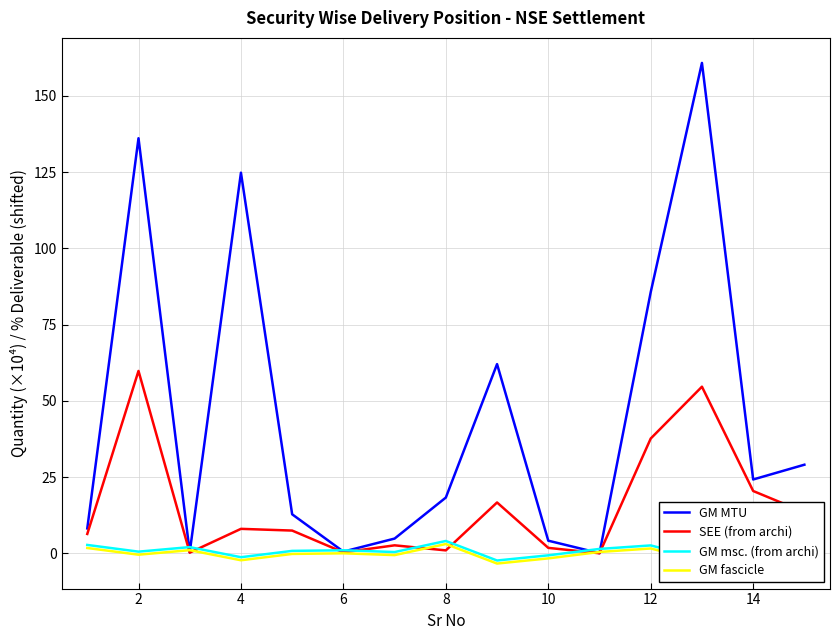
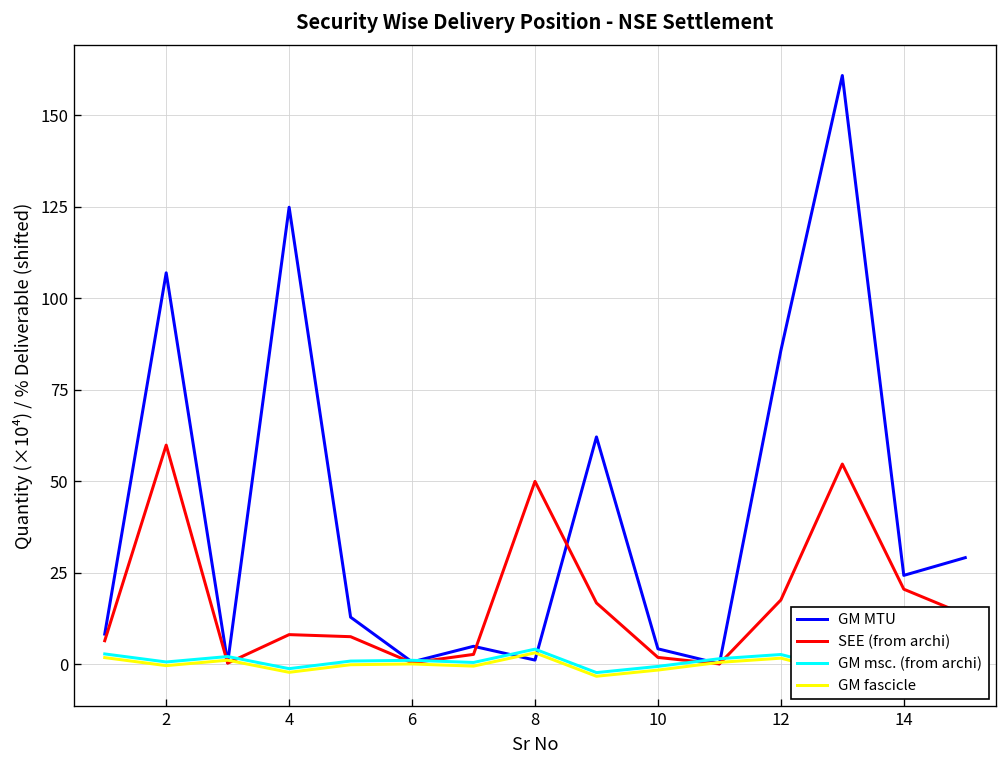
  {
    "GM MTU": {
-     "2": 136,
+     "2": 107,
      "4": 125,
-     "8": 18,
+     "8": 1,
      "10": 4,
      "12": 86,
      "14": 24
    },
    "SEE (from archi)": {
      "2": 60,
      "4": 8,
-     "8": 1,
+     "8": 50,
      "10": 2,
-     "12": 38,
+     "12": 18,
      "14": 20
    },
    "GM msc. (from archi)": {
      "2": 1,
      "4": -1,
      "8": 4,
      "10": -1,
      "12": 3
    },
    "GM fascicle": {
      "2": 0,
      "4": -2,
      "8": 3,
      "10": -2,
      "12": 2
    }
  }
